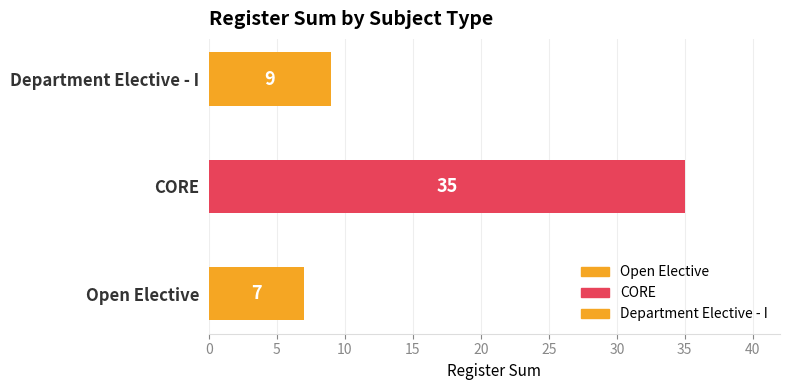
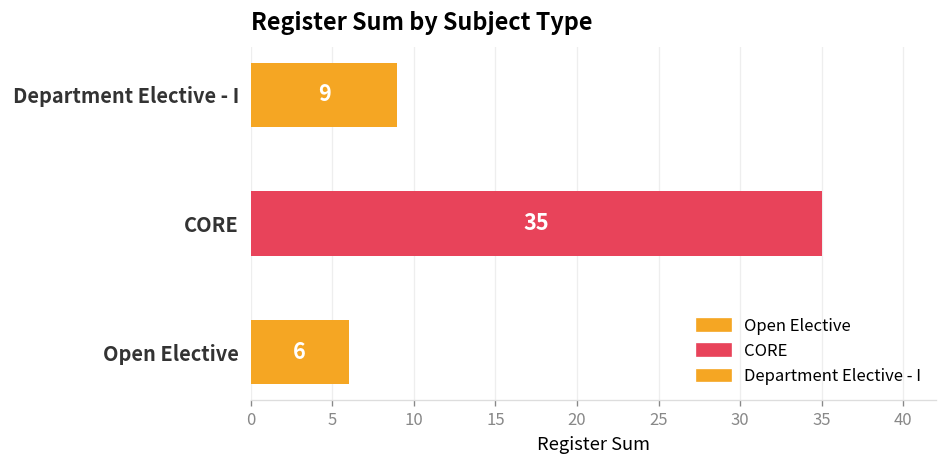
  {
    "Department Elective - I": 9,
    "CORE": 35,
-   "Open Elective": 7
+   "Open Elective": 6
  }
